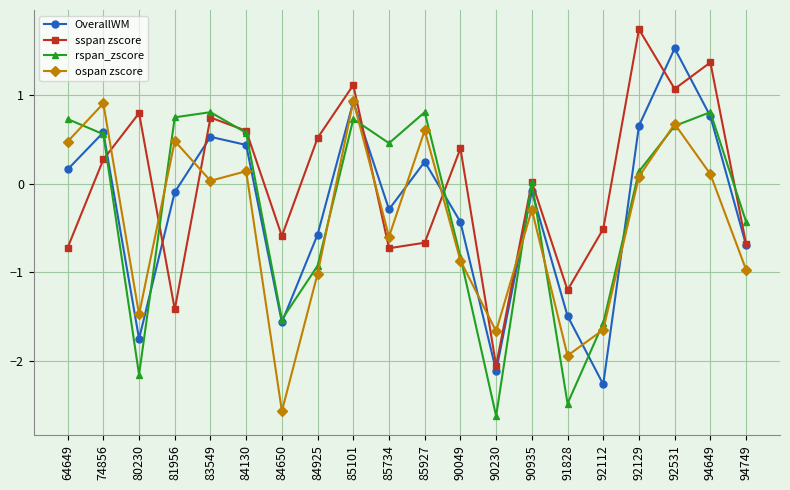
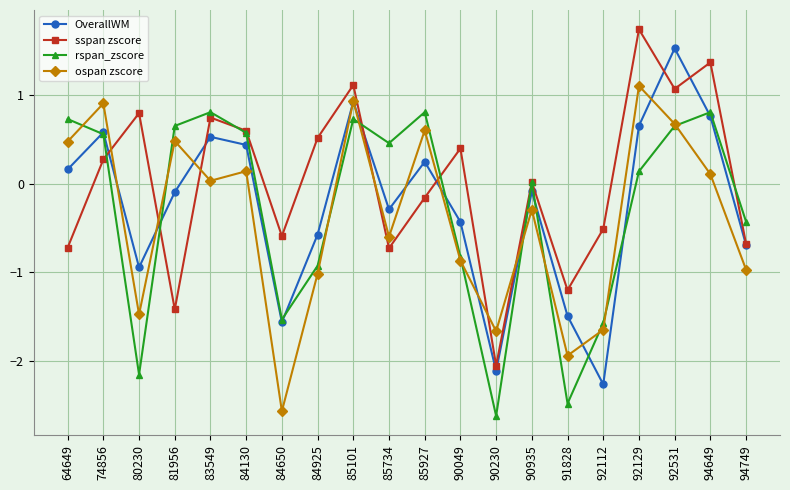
  {
    "OverallWM": {
      "64649": 0.2,
-     "80230": -1.7,
+     "80230": -0.9,
      "81956": -0.1,
      "83549": 0.5,
      "84130": 0.4,
      "84650": -1.6,
      "84925": -0.6,
      "85734": -0.3,
      "85927": 0.2,
      "90049": -0.4,
      "90230": -2.1,
      "90935": -0.1,
      "91828": -1.5,
      "92112": -2.3,
      "92129": 0.7,
      "92531": 1.5,
      "94649": 0.8
    },
    "sspan zscore": {
      "64649": -0.7,
      "74856": 0.3,
      "80230": 0.8,
      "81956": -1.4,
      "83549": 0.7,
      "84650": -0.6,
      "84925": 0.5,
      "85101": 1.1,
      "85734": -0.7,
-     "85927": -0.7,
+     "85927": -0.2,
      "90049": 0.4,
      "90230": -2.0,
      "91828": -1.2,
      "92112": -0.5,
      "92129": 1.7,
      "92531": 1.1,
      "94649": 1.4
    },
    "rspan_zscore": {
      "64649": 0.7,
      "80230": -2.2,
-     "81956": 0.7,
+     "81956": 0.6,
      "83549": 0.8,
      "84650": -1.5,
      "84925": -0.9,
      "85101": 0.7,
      "85734": 0.5,
      "85927": 0.8,
      "90049": -0.8,
      "90230": -2.6,
      "91828": -2.5,
      "92112": -1.6,
      "92129": 0.1,
      "94649": 0.8,
      "94749": -0.4
    },
    "ospan zscore": {
      "64649": 0.5,
      "74856": 0.9,
      "80230": -1.5,
      "81956": 0.5,
      "83549": 0.0,
      "84130": 0.1,
      "84650": -2.6,
      "84925": -1.0,
      "85734": -0.6,
      "85927": 0.6,
      "90049": -0.9,
      "90230": -1.7,
      "90935": -0.3,
      "91828": -1.9,
      "92112": -1.6,
-     "92129": 0.1,
+     "92129": 1.1,
      "94649": 0.1,
      "94749": -1.0
    }
  }
